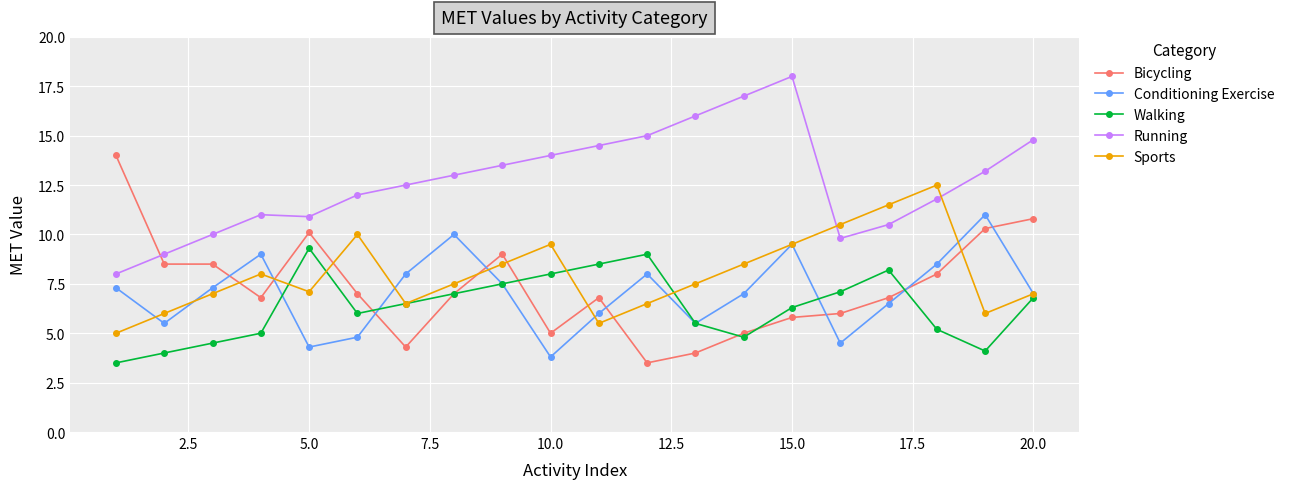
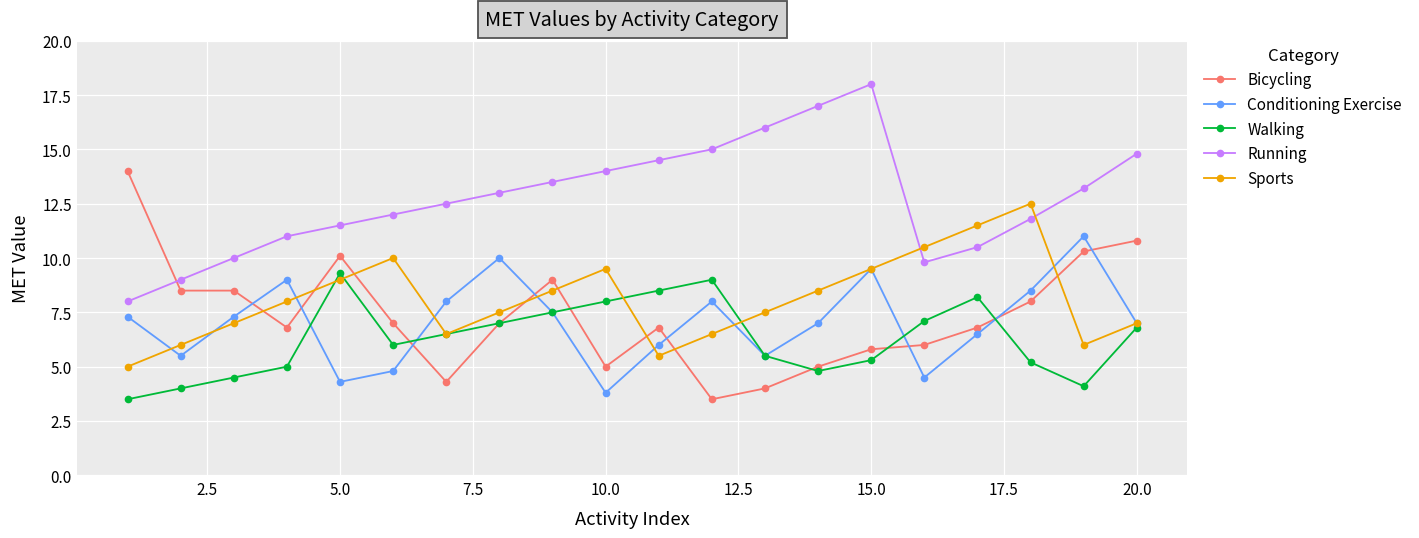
  {
    "Bicycling": {
      "5.0": 10.1,
      "10.0": 5.0,
      "15.0": 5.8,
      "20.0": 10.8
    },
    "Conditioning Exercise": {
      "5.0": 4.3,
      "10.0": 3.8
    },
    "Walking": {
      "5.0": 9.3,
      "10.0": 8.0,
-     "15.0": 6.3,
+     "15.0": 5.3,
      "20.0": 6.8
    },
    "Running": {
-     "5.0": 10.9,
+     "5.0": 11.5,
      "10.0": 14.0,
      "15.0": 18.0,
      "20.0": 14.8
    },
    "Sports": {
-     "5.0": 7.1,
+     "5.0": 9.0,
      "10.0": 9.5
    }
  }
